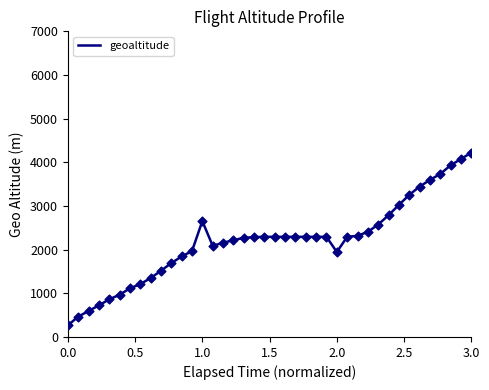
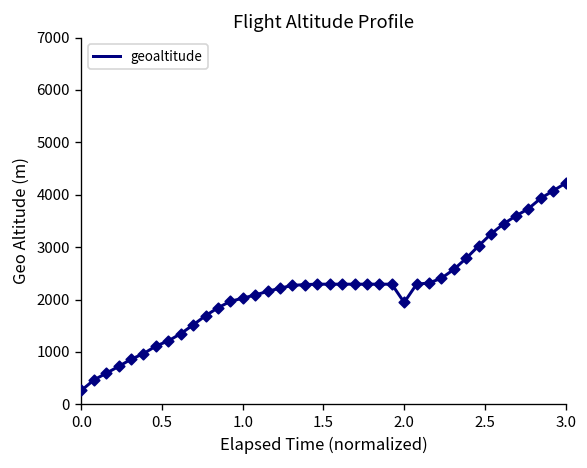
  {
    "0.0": 300,
-   "1.0": 2700,
+   "1.0": 2000,
    "2.0": 1900,
    "3.0": 4200
  }
